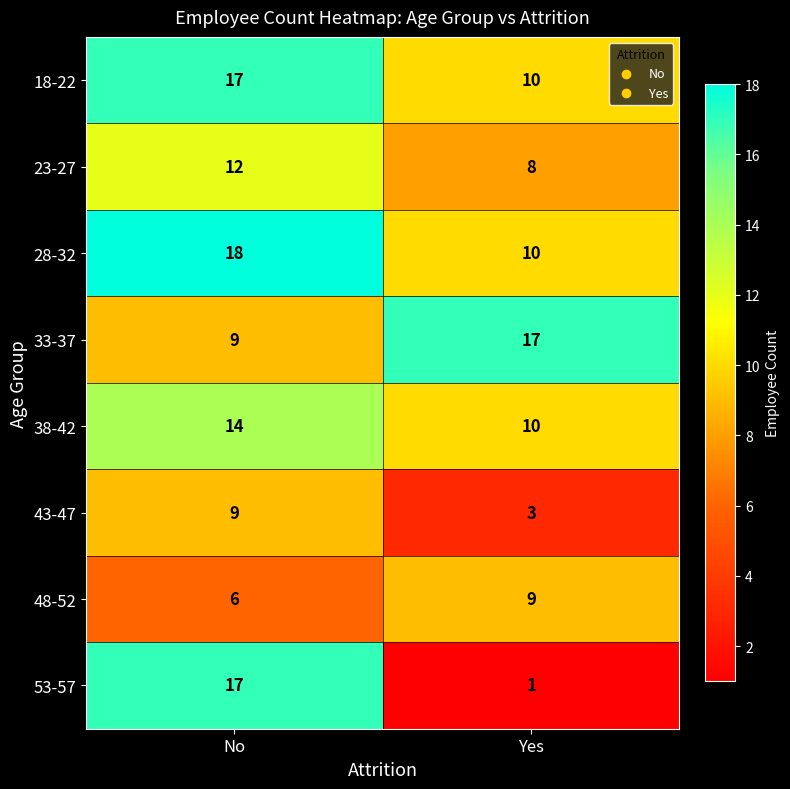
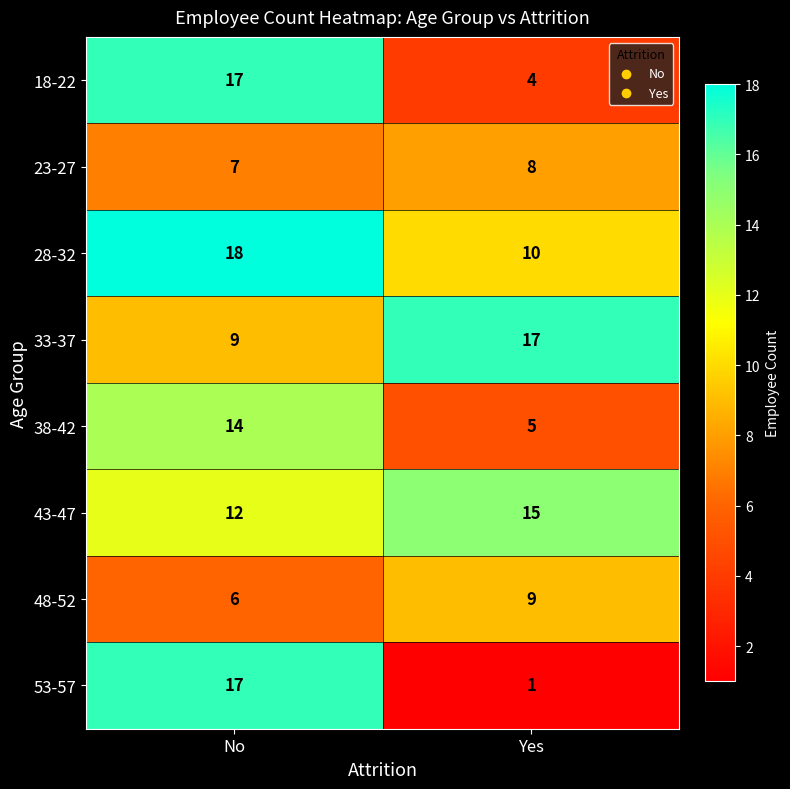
  {
    "18-22": {
      "No": 17,
-     "Yes": 10
+     "Yes": 4
    },
    "23-27": {
-     "No": 12,
+     "No": 7,
      "Yes": 8
    },
    "28-32": {
      "No": 18,
      "Yes": 10
    },
    "33-37": {
      "No": 9,
      "Yes": 17
    },
    "38-42": {
      "No": 14,
-     "Yes": 10
+     "Yes": 5
    },
    "43-47": {
-     "No": 9,
-     "Yes": 3
+     "No": 12,
+     "Yes": 15
    },
    "48-52": {
      "No": 6,
      "Yes": 9
    },
    "53-57": {
      "No": 17,
      "Yes": 1
    }
  }
